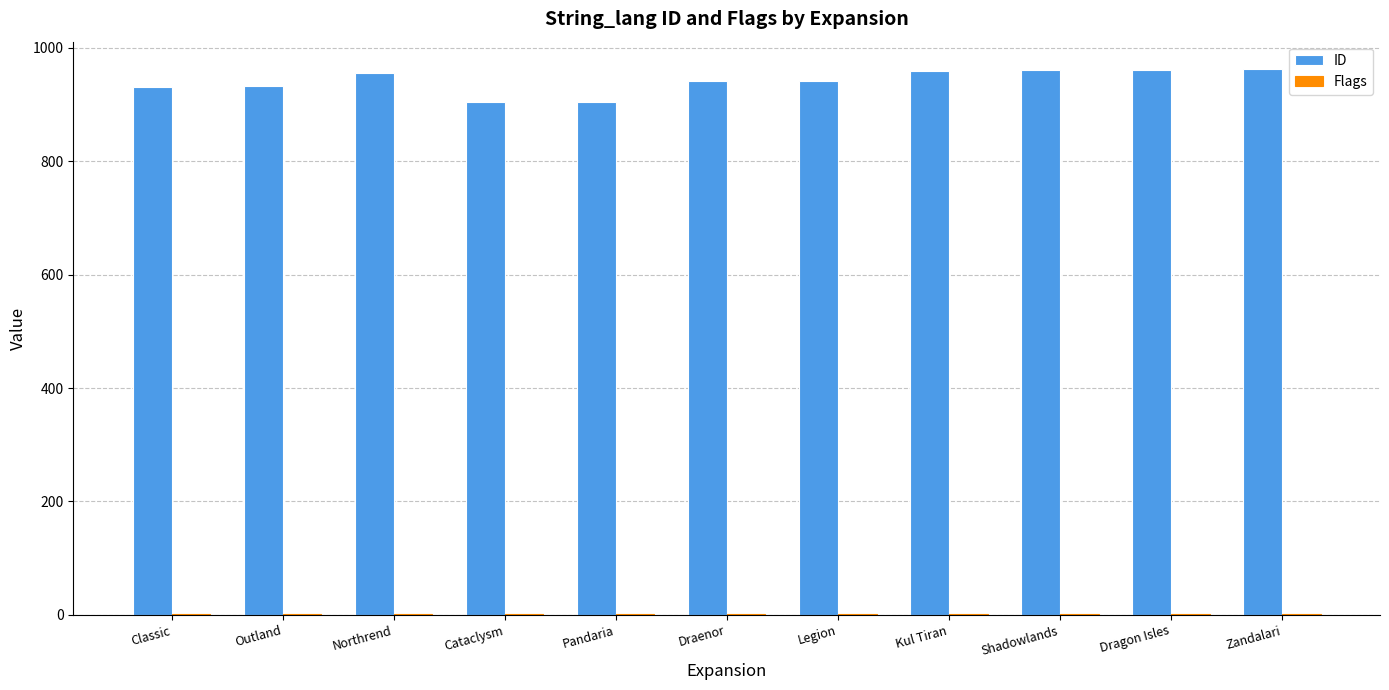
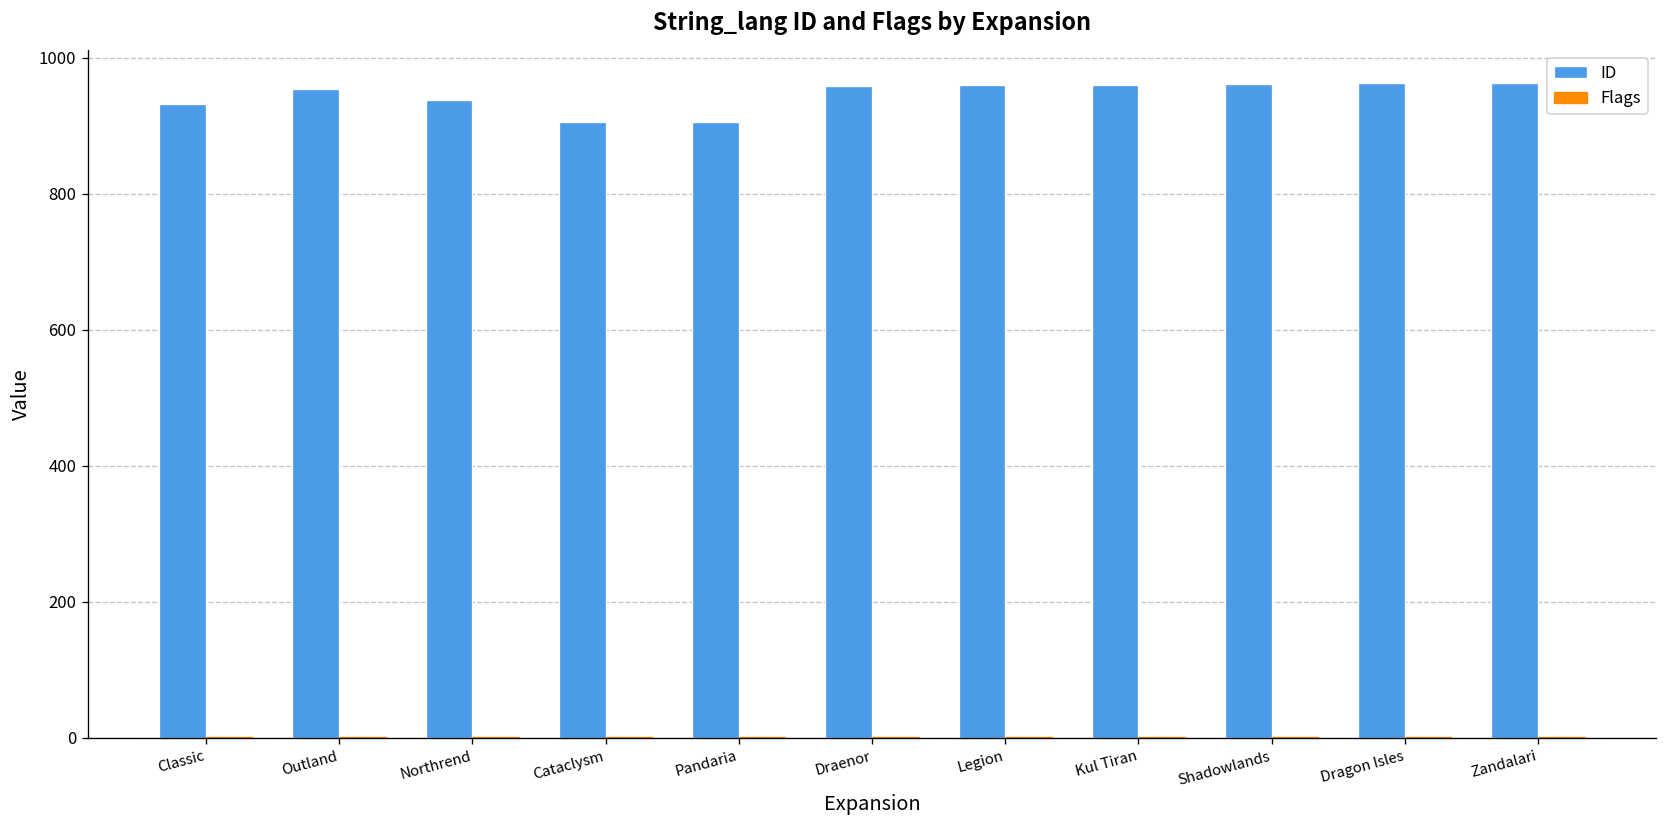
  {
    "ID": {
      "Classic": 930,
-     "Outland": 930,
-     "Northrend": 960,
+     "Outland": 950,
+     "Northrend": 940,
      "Cataclysm": 910,
      "Pandaria": 910,
-     "Draenor": 940,
-     "Legion": 940,
+     "Draenor": 960,
+     "Legion": 960,
      "Kul Tiran": 960,
      "Shadowlands": 960,
      "Dragon Isles": 960,
      "Zandalari": 960
    }
  }
